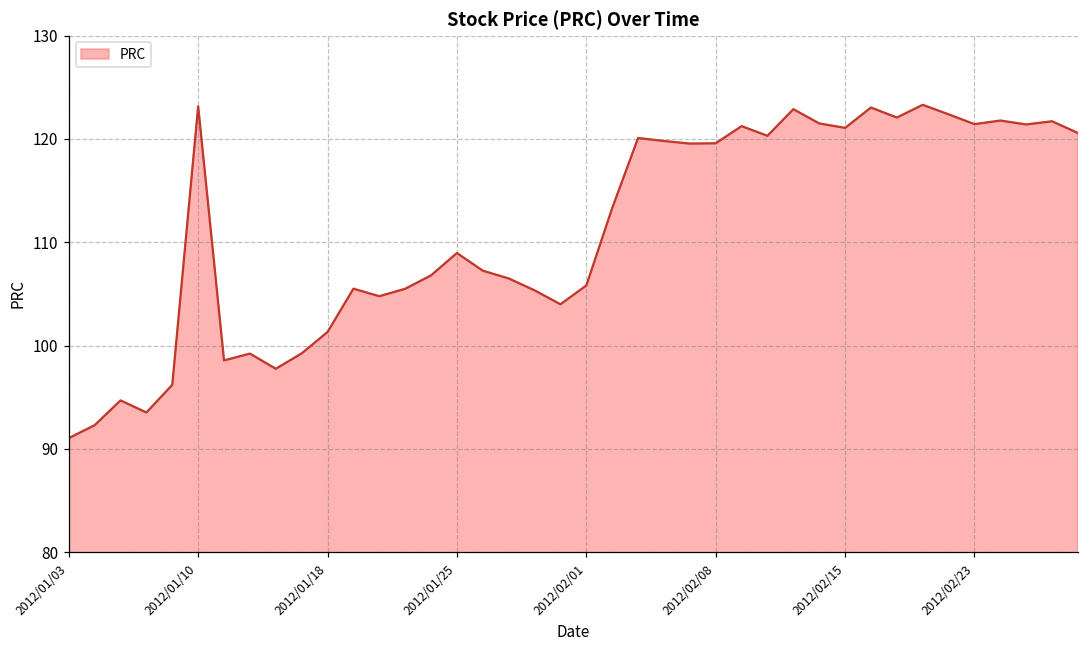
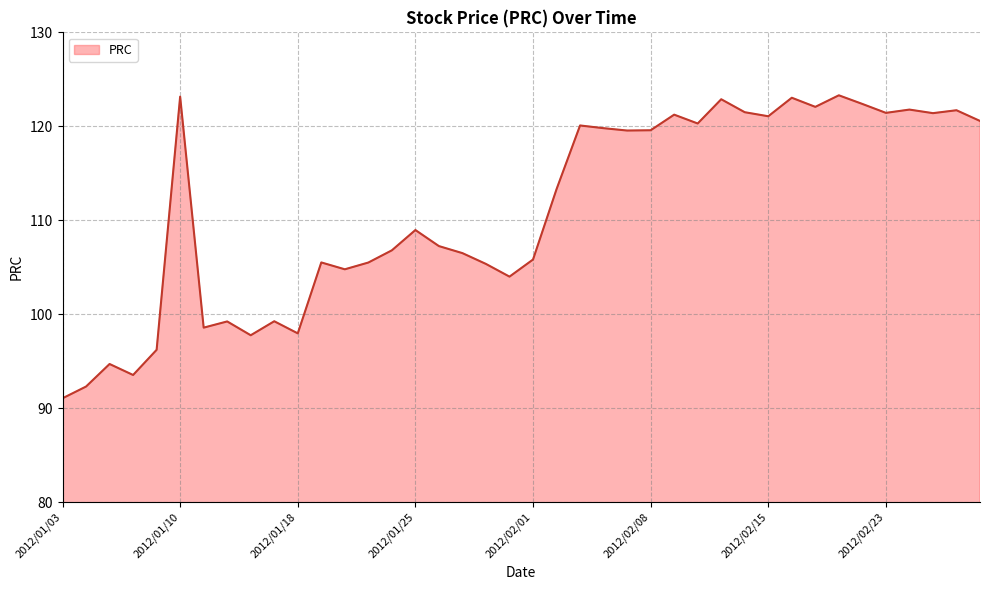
  {
    "2012/01/03": 91,
    "2012/01/10": 123,
-   "2012/01/18": 101,
+   "2012/01/18": 98,
    "2012/01/25": 109,
    "2012/02/01": 106,
    "2012/02/08": 120,
    "2012/02/15": 121,
    "2012/02/23": 121
  }
